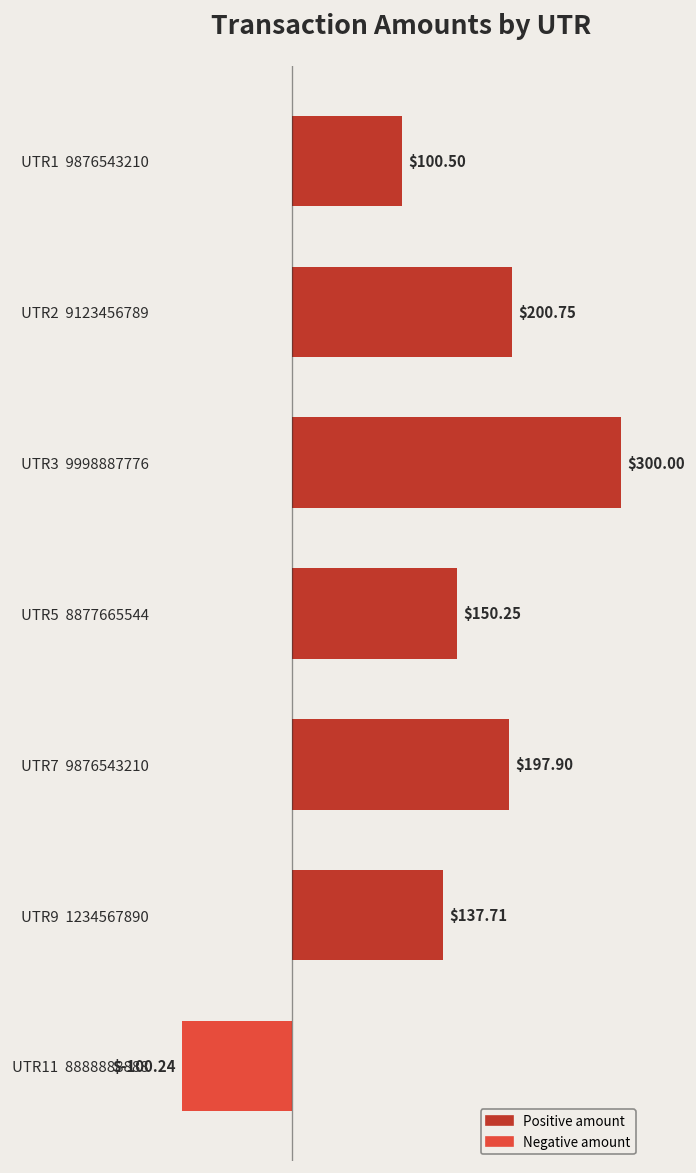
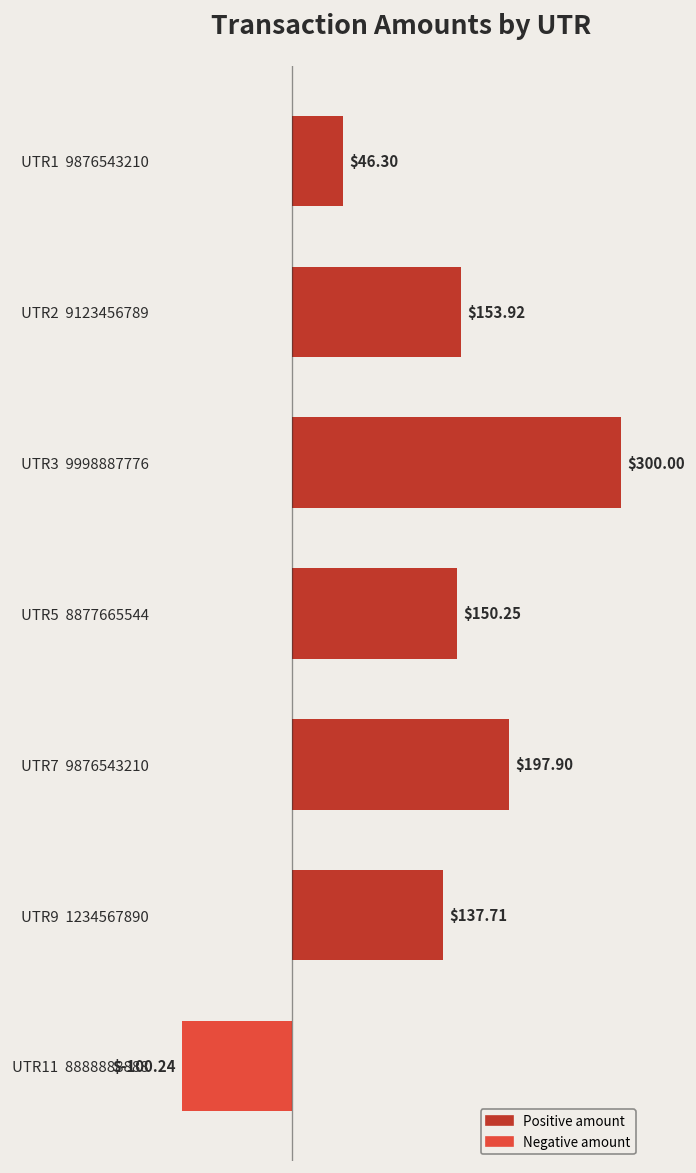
  {
-   "UTR1 9876543210": "$100.50",
-   "UTR2 9123456789": "$200.75",
+   "UTR1 9876543210": "$46.30",
+   "UTR2 9123456789": "$153.92",
    "UTR3 9998887776": "$300.00",
    "UTR5 8877665544": "$150.25",
    "UTR7 9876543210": "$197.90",
    "UTR9 1234567890": "$137.71",
    "UTR11 8888888888": "$-100.24"
  }
